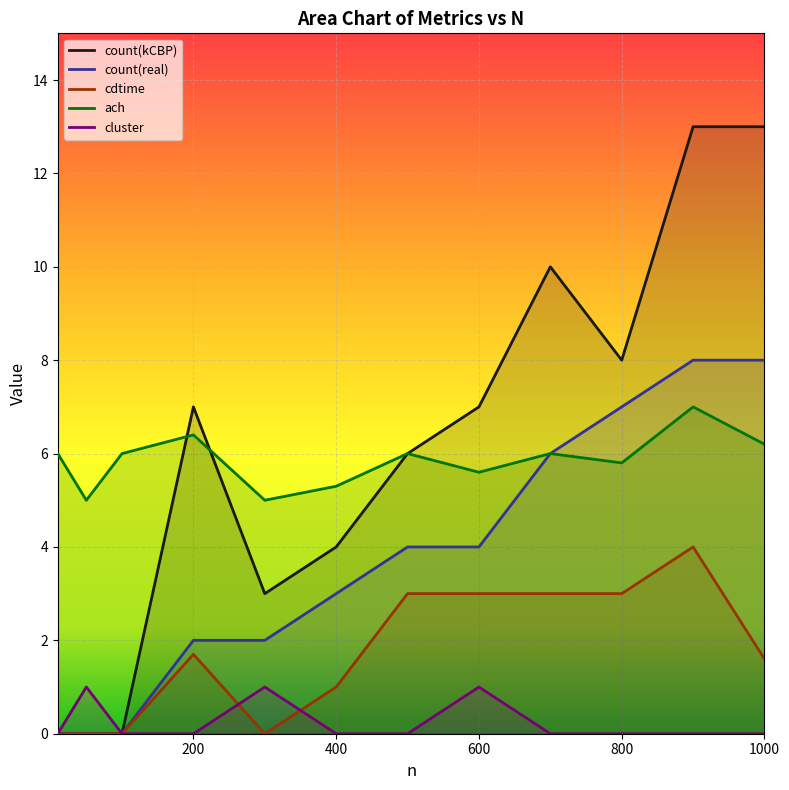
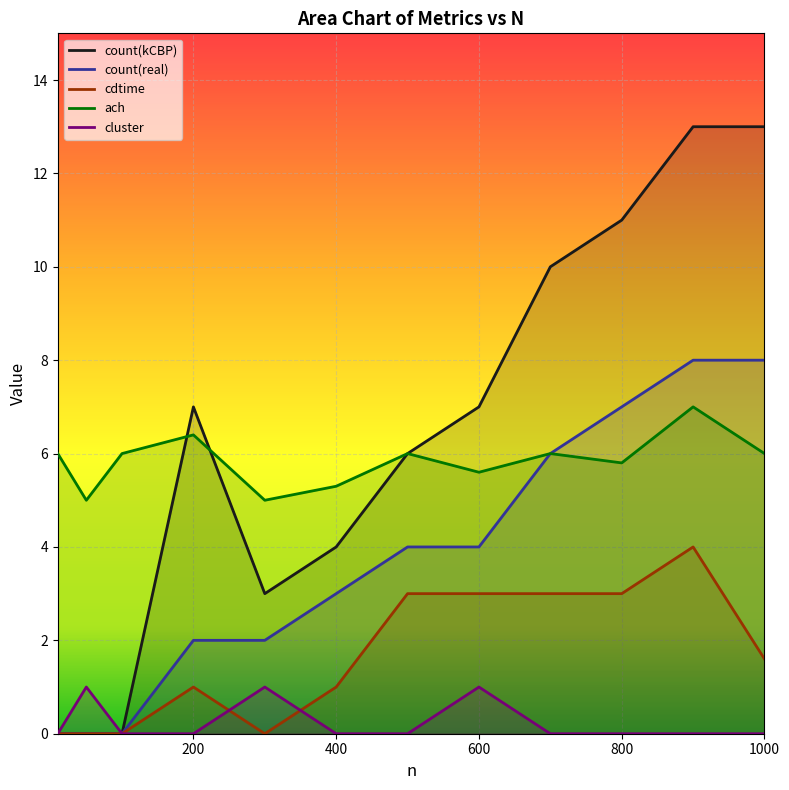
  {
    "count(kCBP)": {
      "200": 7,
      "400": 4,
      "600": 7,
-     "800": 8,
+     "800": 11,
      "1000": 13
    },
    "count(real)": {
      "200": 2.0,
      "400": 3.0,
      "600": 4.0,
      "800": 7.0,
      "1000": 8.0
    },
    "cdtime": {
-     "200": 1.7,
+     "200": 1.0,
      "400": 1.0,
      "600": 3.0,
      "800": 3.0,
      "1000": 1.6
    },
    "ach": {
      "200": 6.4,
      "400": 5.3,
      "600": 5.6,
      "800": 5.8,
-     "1000": 6.2
+     "1000": 6.0
    },
    "cluster": {
      "200": 0.0,
      "400": 0.0,
      "600": 1.0,
      "800": 0.0,
      "1000": 0.0
    }
  }
